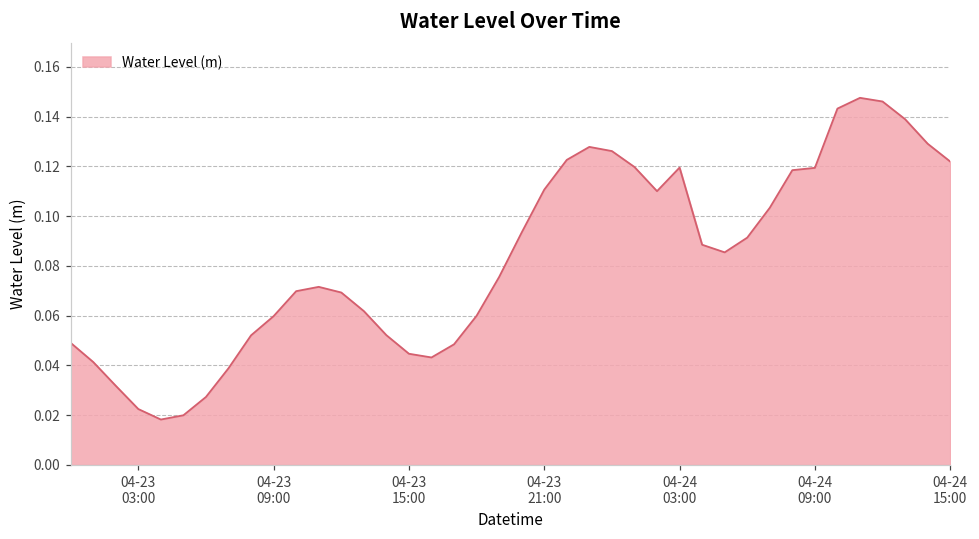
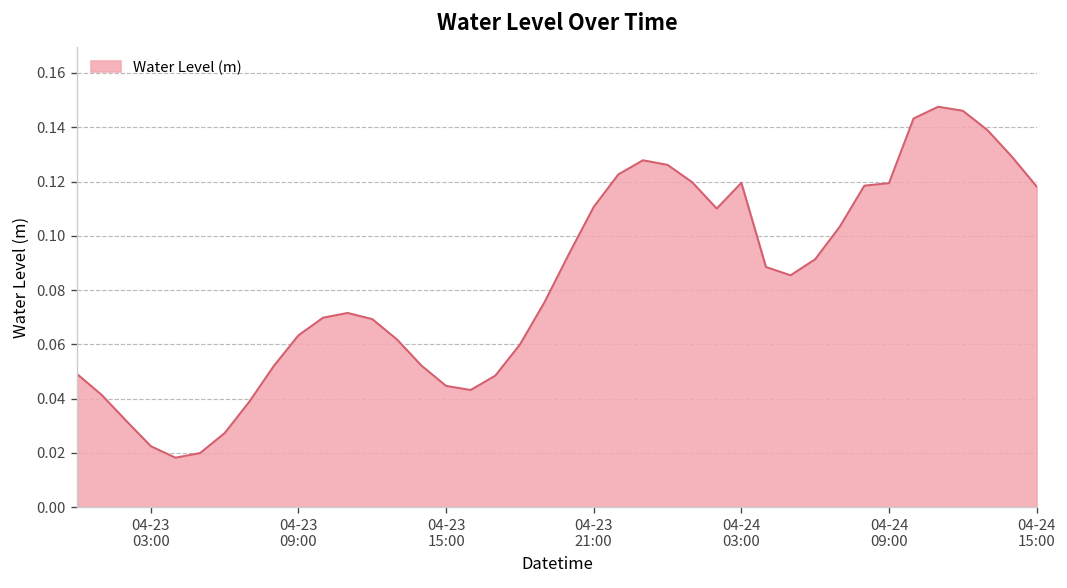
  {
    "04-23 03:00": 0.022,
-   "04-23 09:00": 0.060,
+   "04-23 09:00": 0.063,
    "04-23 15:00": 0.045,
    "04-23 21:00": 0.111,
    "04-24 03:00": 0.120,
    "04-24 09:00": 0.119,
-   "04-24 15:00": 0.122
+   "04-24 15:00": 0.118
  }
